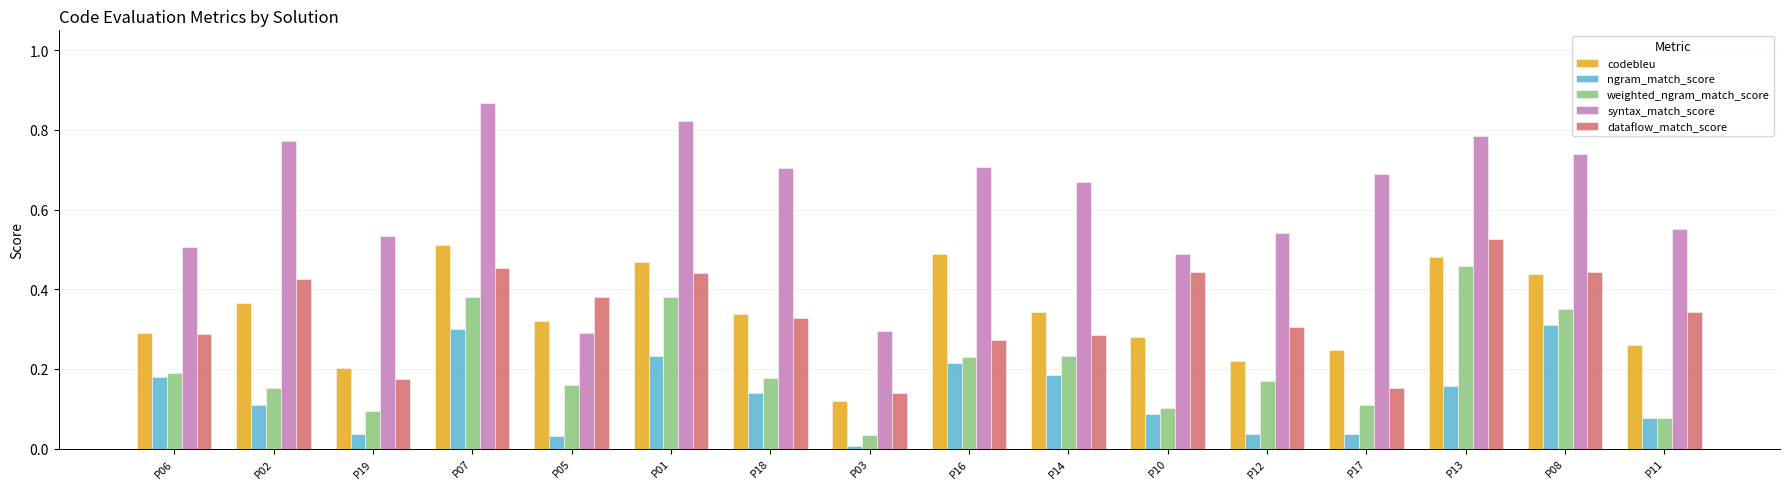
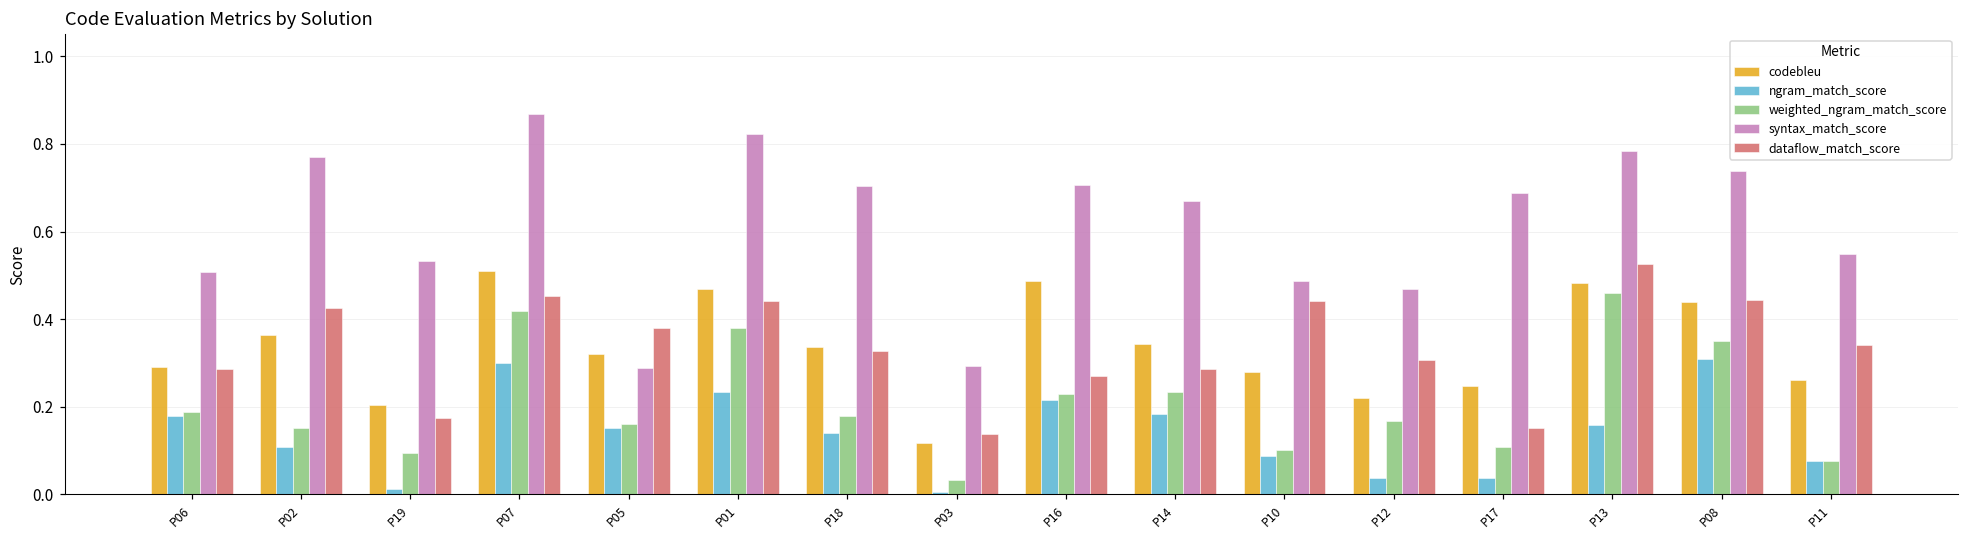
  {
    "codebleu": {
      "P06": 0.29,
      "P02": 0.36,
      "P19": 0.20,
      "P07": 0.51,
      "P05": 0.32,
      "P01": 0.47,
      "P18": 0.34,
      "P03": 0.12,
      "P16": 0.49,
      "P14": 0.34,
      "P10": 0.28,
      "P12": 0.22,
      "P17": 0.25,
      "P13": 0.48,
      "P08": 0.44,
      "P11": 0.26
    },
    "ngram_match_score": {
      "P06": 0.18,
      "P02": 0.11,
-     "P19": 0.04,
+     "P19": 0.01,
      "P07": 0.30,
-     "P05": 0.03,
+     "P05": 0.15,
      "P01": 0.23,
      "P18": 0.14,
      "P03": 0.01,
      "P16": 0.21,
      "P14": 0.18,
      "P10": 0.09,
      "P12": 0.04,
      "P17": 0.04,
      "P13": 0.16,
      "P08": 0.31,
      "P11": 0.08
    },
    "weighted_ngram_match_score": {
      "P06": 0.19,
      "P02": 0.15,
      "P19": 0.09,
-     "P07": 0.38,
+     "P07": 0.42,
      "P05": 0.16,
      "P01": 0.38,
      "P18": 0.18,
      "P03": 0.03,
      "P16": 0.23,
      "P14": 0.23,
      "P10": 0.10,
      "P12": 0.17,
      "P17": 0.11,
      "P13": 0.46,
      "P08": 0.35,
      "P11": 0.08
    },
    "syntax_match_score": {
      "P06": 0.51,
      "P02": 0.77,
      "P19": 0.53,
      "P07": 0.87,
      "P05": 0.29,
      "P01": 0.82,
      "P18": 0.70,
      "P03": 0.29,
      "P16": 0.71,
      "P14": 0.67,
      "P10": 0.49,
-     "P12": 0.54,
+     "P12": 0.47,
      "P17": 0.69,
      "P13": 0.78,
      "P08": 0.74,
      "P11": 0.55
    },
    "dataflow_match_score": {
      "P06": 0.29,
      "P02": 0.43,
      "P19": 0.17,
      "P07": 0.45,
      "P05": 0.38,
      "P01": 0.44,
      "P18": 0.33,
      "P03": 0.14,
      "P16": 0.27,
      "P14": 0.29,
      "P10": 0.44,
      "P12": 0.31,
      "P17": 0.15,
      "P13": 0.53,
      "P08": 0.44,
      "P11": 0.34
    }
  }
